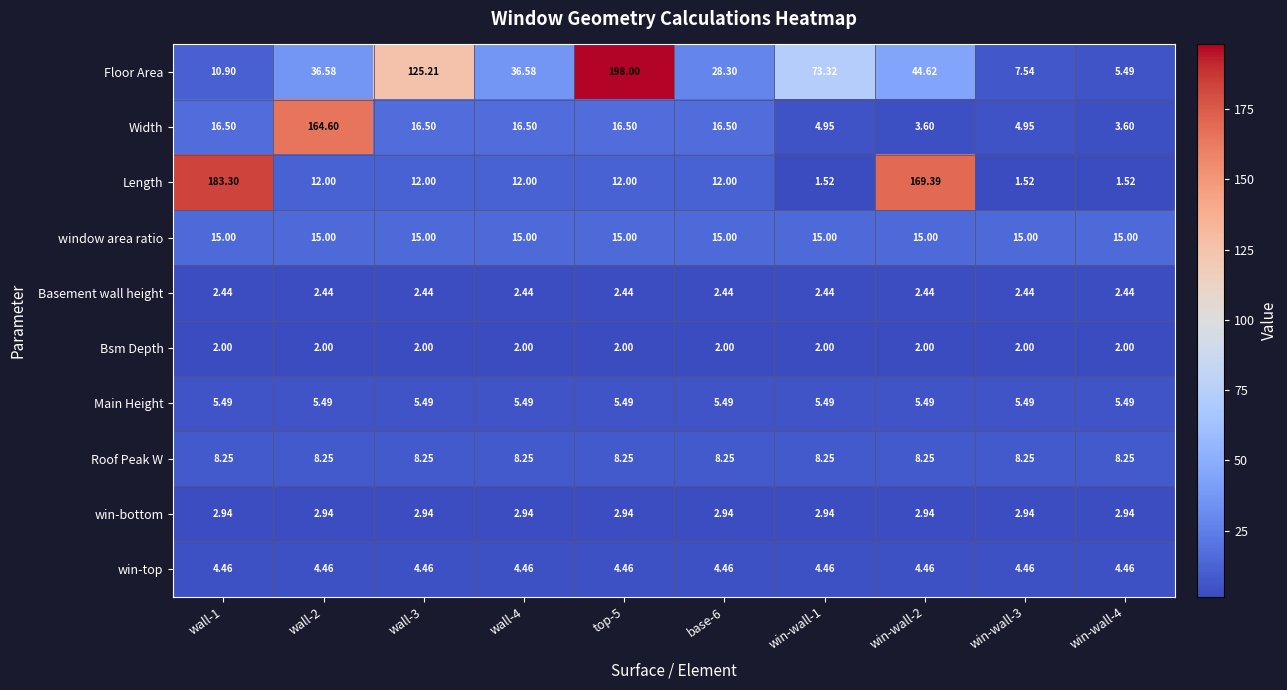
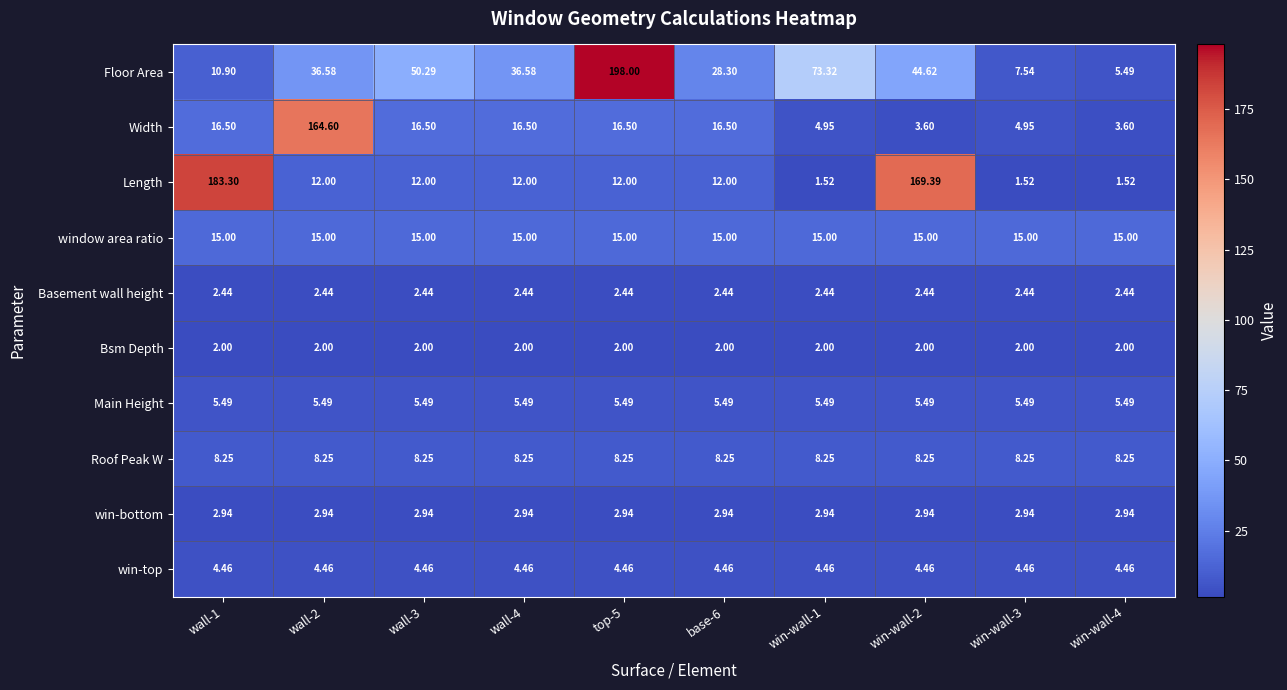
  {
    "Floor Area": {
      "wall-1": 10.90,
      "wall-2": 36.58,
-     "wall-3": 125.21,
+     "wall-3": 50.29,
      "wall-4": 36.58,
      "top-5": 198.00,
      "base-6": 28.30,
      "win-wall-1": 73.32,
      "win-wall-2": 44.62,
      "win-wall-3": 7.54,
      "win-wall-4": 5.49
    },
    "Width": {
      "wall-1": 16.50,
      "wall-2": 164.60,
      "wall-3": 16.50,
      "wall-4": 16.50,
      "top-5": 16.50,
      "base-6": 16.50,
      "win-wall-1": 4.95,
      "win-wall-2": 3.60,
      "win-wall-3": 4.95,
      "win-wall-4": 3.60
    },
    "Length": {
      "wall-1": 183.30,
      "wall-2": 12.00,
      "wall-3": 12.00,
      "wall-4": 12.00,
      "top-5": 12.00,
      "base-6": 12.00,
      "win-wall-1": 1.52,
      "win-wall-2": 169.39,
      "win-wall-3": 1.52,
      "win-wall-4": 1.52
    },
    "window area ratio": {
      "wall-1": 15.00,
      "wall-2": 15.00,
      "wall-3": 15.00,
      "wall-4": 15.00,
      "top-5": 15.00,
      "base-6": 15.00,
      "win-wall-1": 15.00,
      "win-wall-2": 15.00,
      "win-wall-3": 15.00,
      "win-wall-4": 15.00
    },
    "Basement wall height": {
      "wall-1": 2.44,
      "wall-2": 2.44,
      "wall-3": 2.44,
      "wall-4": 2.44,
      "top-5": 2.44,
      "base-6": 2.44,
      "win-wall-1": 2.44,
      "win-wall-2": 2.44,
      "win-wall-3": 2.44,
      "win-wall-4": 2.44
    },
    "Bsm Depth": {
      "wall-1": 2.00,
      "wall-2": 2.00,
      "wall-3": 2.00,
      "wall-4": 2.00,
      "top-5": 2.00,
      "base-6": 2.00,
      "win-wall-1": 2.00,
      "win-wall-2": 2.00,
      "win-wall-3": 2.00,
      "win-wall-4": 2.00
    },
    "Main Height": {
      "wall-1": 5.49,
      "wall-2": 5.49,
      "wall-3": 5.49,
      "wall-4": 5.49,
      "top-5": 5.49,
      "base-6": 5.49,
      "win-wall-1": 5.49,
      "win-wall-2": 5.49,
      "win-wall-3": 5.49,
      "win-wall-4": 5.49
    },
    "Roof Peak W": {
      "wall-1": 8.25,
      "wall-2": 8.25,
      "wall-3": 8.25,
      "wall-4": 8.25,
      "top-5": 8.25,
      "base-6": 8.25,
      "win-wall-1": 8.25,
      "win-wall-2": 8.25,
      "win-wall-3": 8.25,
      "win-wall-4": 8.25
    },
    "win-bottom": {
      "wall-1": 2.94,
      "wall-2": 2.94,
      "wall-3": 2.94,
      "wall-4": 2.94,
      "top-5": 2.94,
      "base-6": 2.94,
      "win-wall-1": 2.94,
      "win-wall-2": 2.94,
      "win-wall-3": 2.94,
      "win-wall-4": 2.94
    },
    "win-top": {
      "wall-1": 4.46,
      "wall-2": 4.46,
      "wall-3": 4.46,
      "wall-4": 4.46,
      "top-5": 4.46,
      "base-6": 4.46,
      "win-wall-1": 4.46,
      "win-wall-2": 4.46,
      "win-wall-3": 4.46,
      "win-wall-4": 4.46
    }
  }
